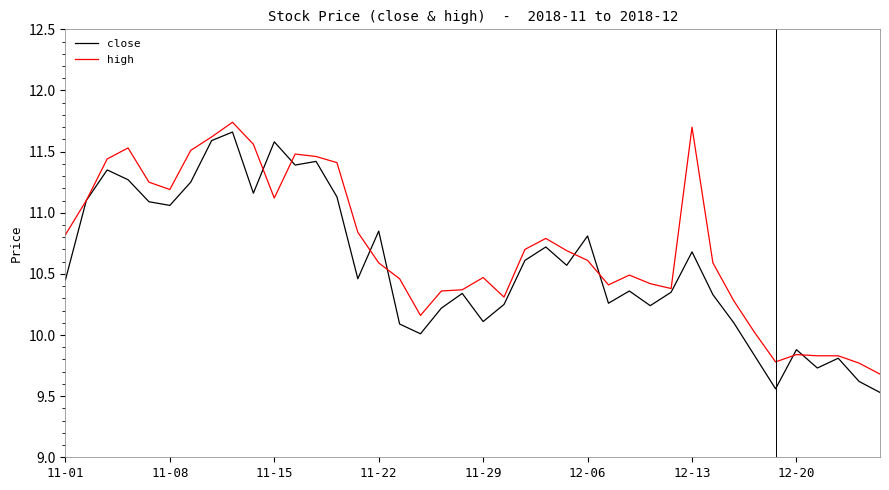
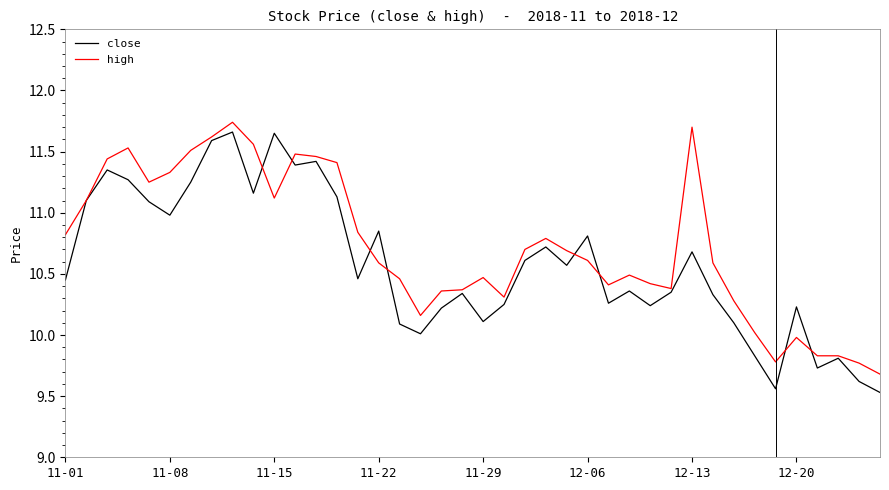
  {
    "close": {
      "11-01": 10.45,
-     "11-08": 11.06,
-     "11-15": 11.58,
+     "11-08": 10.98,
+     "11-15": 11.65,
      "11-22": 10.85,
      "11-29": 10.11,
      "12-06": 10.81,
      "12-13": 10.68,
-     "12-20": 9.88
+     "12-20": 10.23
    },
    "high": {
      "11-01": 10.82,
-     "11-08": 11.19,
+     "11-08": 11.33,
      "11-15": 11.12,
      "11-22": 10.59,
      "11-29": 10.47,
      "12-06": 10.61,
      "12-13": 11.70,
-     "12-20": 9.84
+     "12-20": 9.98
    }
  }
